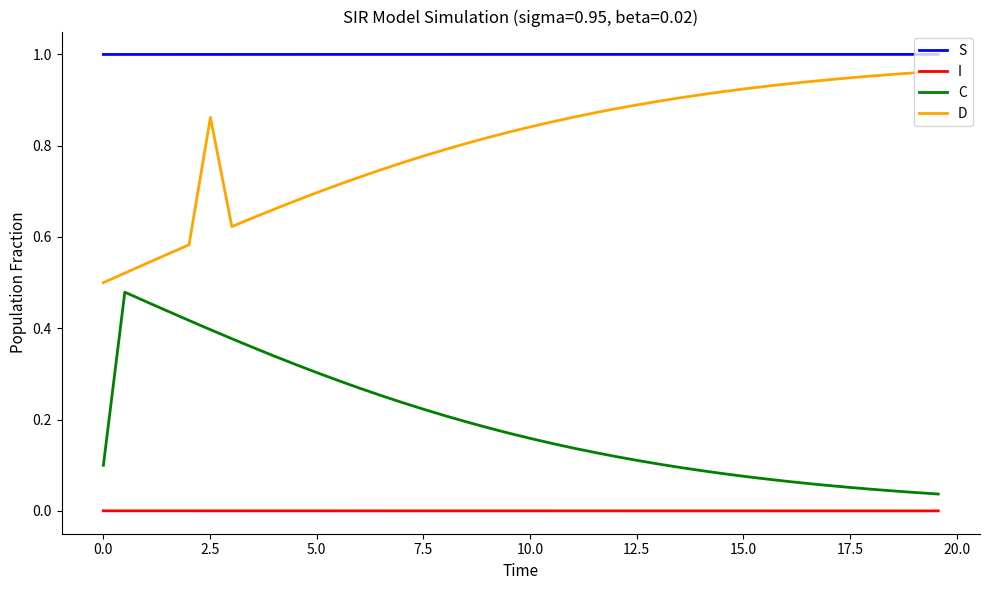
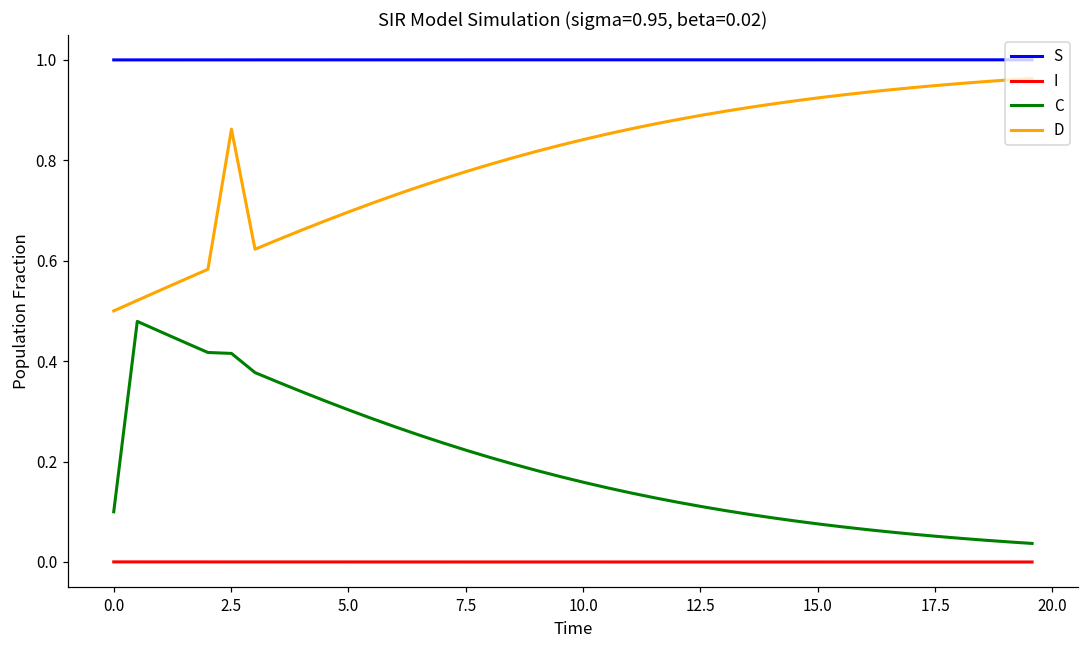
  {
    "S": {
      "0.0": 1.00,
      "2.5": 1.00
    },
    "I": {
      "0.0": 0.00,
      "2.5": 0.00
    },
    "C": {
      "0.0": 0.10,
-     "2.5": 0.40
+     "2.5": 0.42
    },
    "D": {
      "0.0": 0.50,
      "2.5": 0.86
    }
  }
